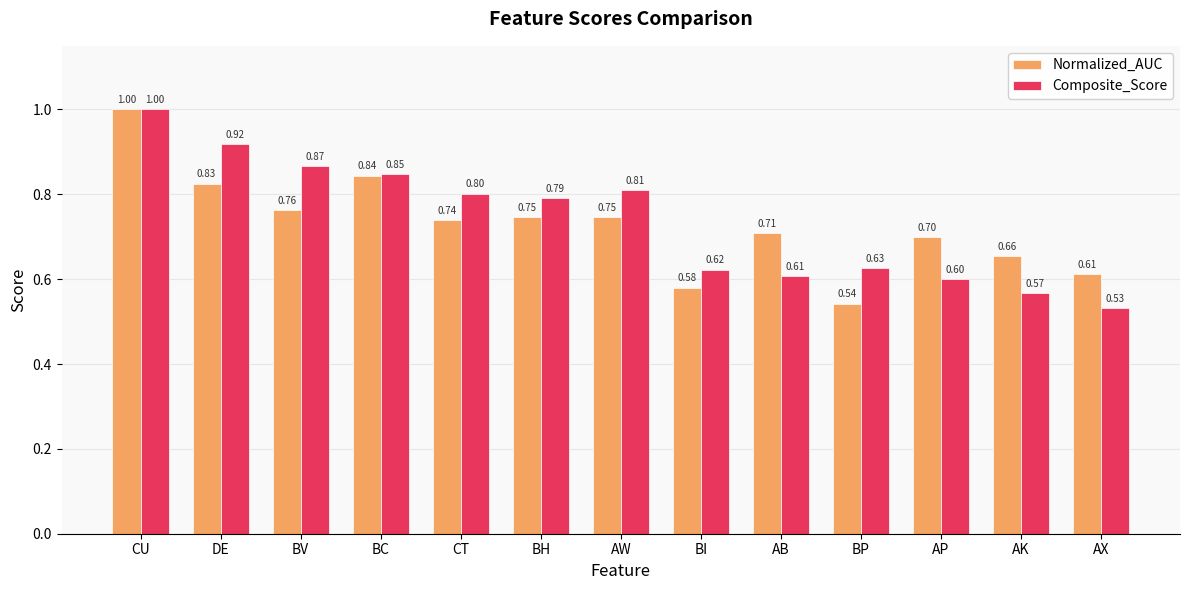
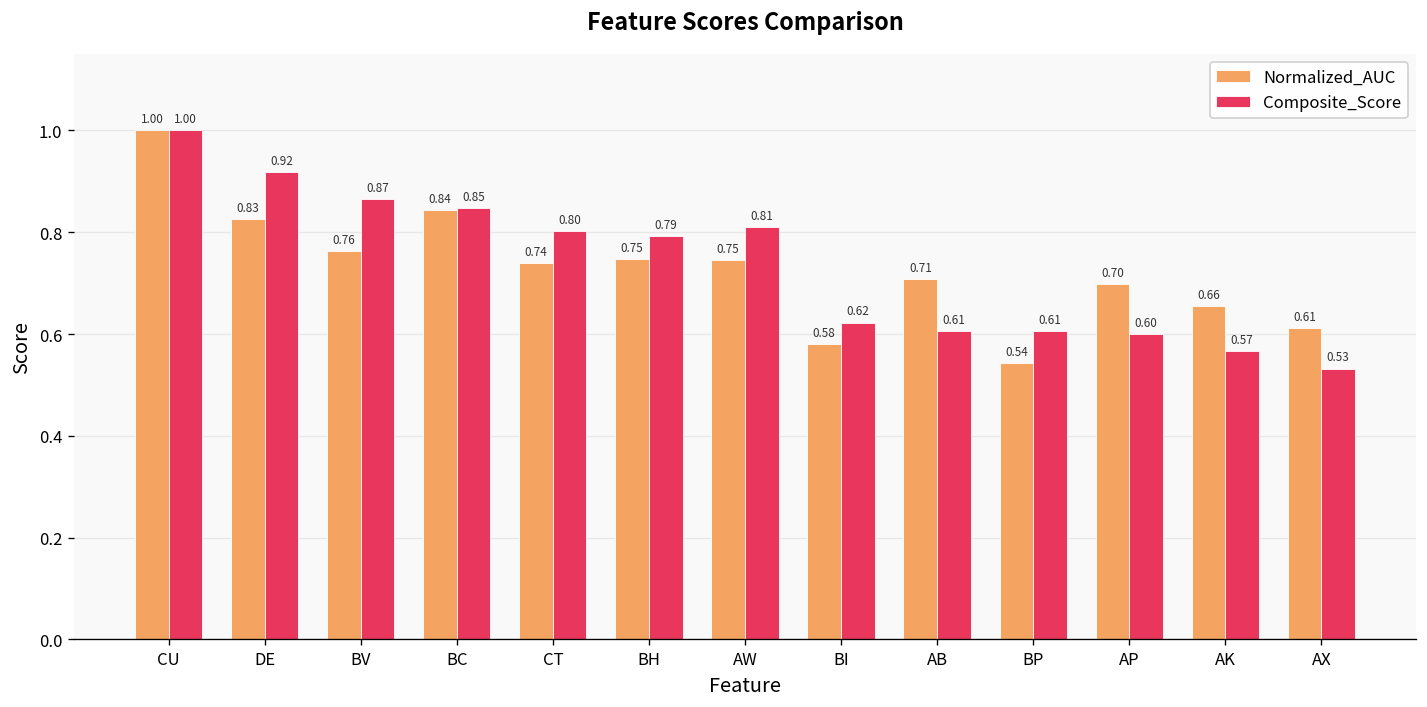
  {
    "Normalized_AUC": {
      "CU": 1.00,
      "DE": 0.83,
      "BV": 0.76,
      "BC": 0.84,
      "CT": 0.74,
      "BH": 0.75,
      "AW": 0.75,
      "BI": 0.58,
      "AB": 0.71,
      "BP": 0.54,
      "AP": 0.70,
      "AK": 0.66,
      "AX": 0.61
    },
    "Composite_Score": {
      "CU": 1.00,
      "DE": 0.92,
      "BV": 0.87,
      "BC": 0.85,
      "CT": 0.80,
      "BH": 0.79,
      "AW": 0.81,
      "BI": 0.62,
      "AB": 0.61,
-     "BP": 0.63,
+     "BP": 0.61,
      "AP": 0.60,
      "AK": 0.57,
      "AX": 0.53
    }
  }
